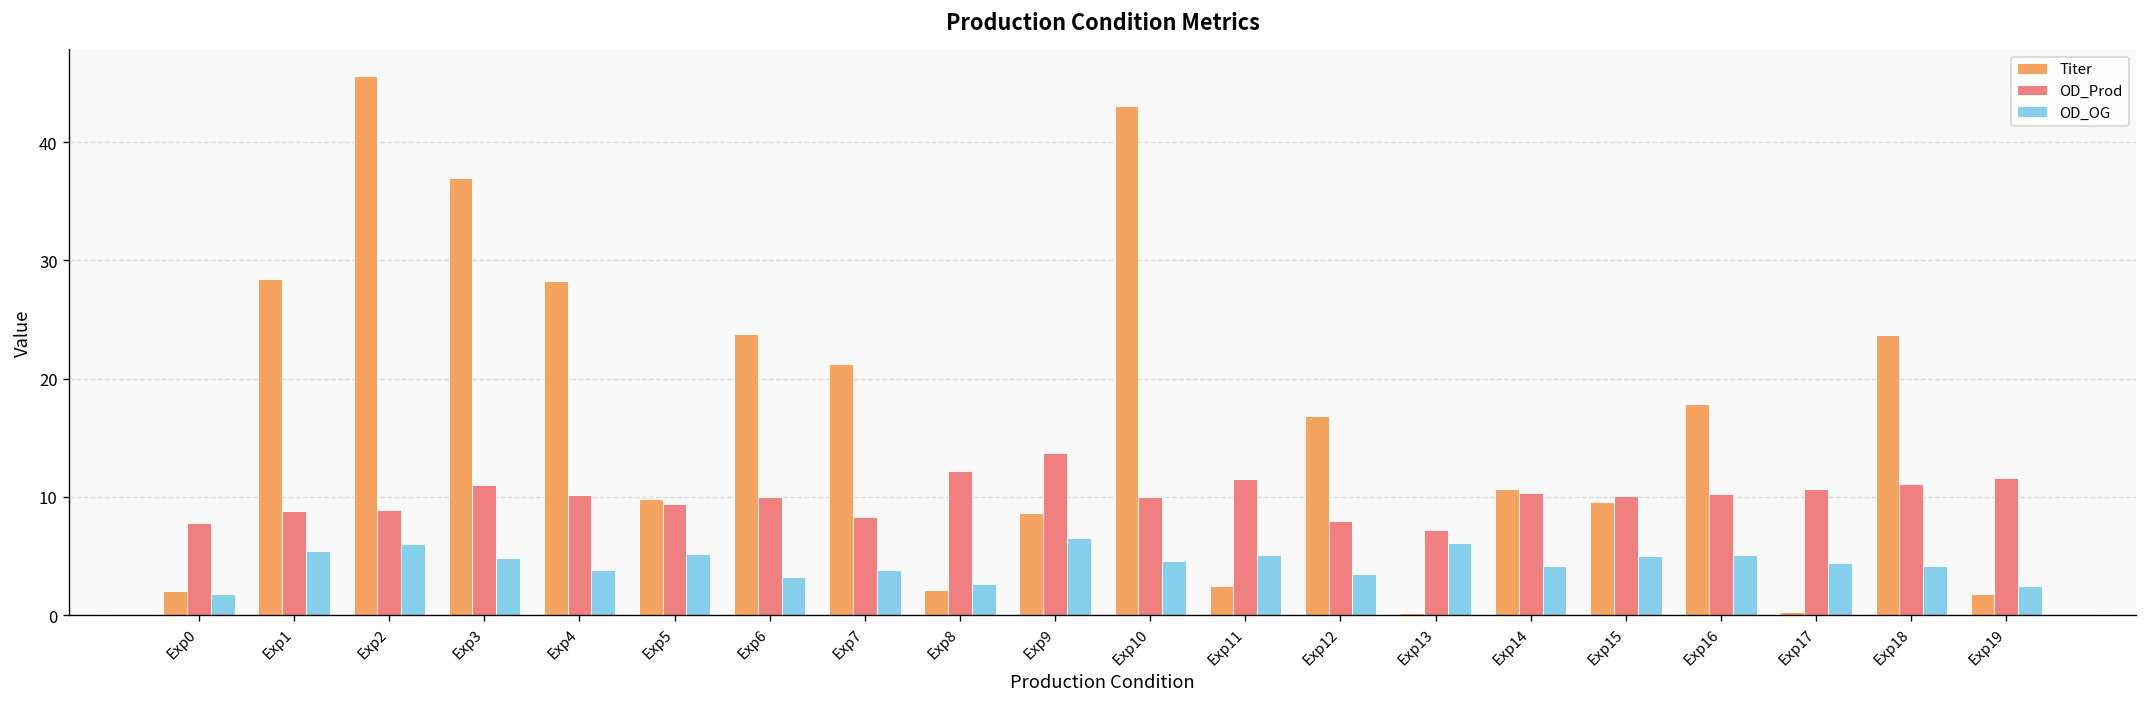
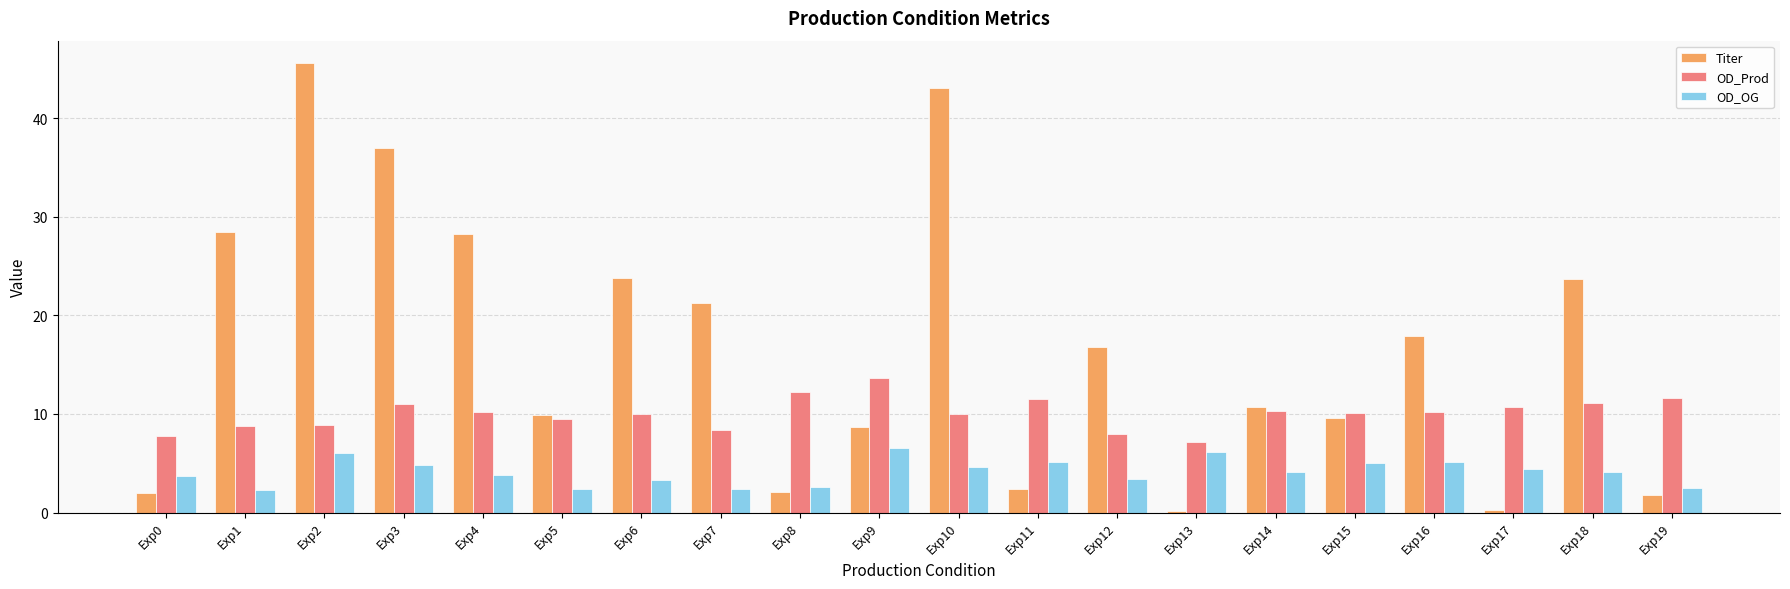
  {
    "OD_OG": {
-     "Exp0": 2,
-     "Exp1": 5,
+     "Exp0": 4,
+     "Exp1": 2,
      "Exp2": 6,
      "Exp3": 5,
      "Exp4": 4,
-     "Exp5": 5,
+     "Exp5": 2,
      "Exp6": 3,
-     "Exp7": 4,
+     "Exp7": 2,
      "Exp8": 3,
      "Exp9": 7,
      "Exp10": 5,
      "Exp11": 5,
      "Exp12": 3,
      "Exp13": 6,
      "Exp14": 4,
      "Exp15": 5,
      "Exp16": 5,
      "Exp17": 4,
      "Exp18": 4,
      "Exp19": 2
    }
  }
